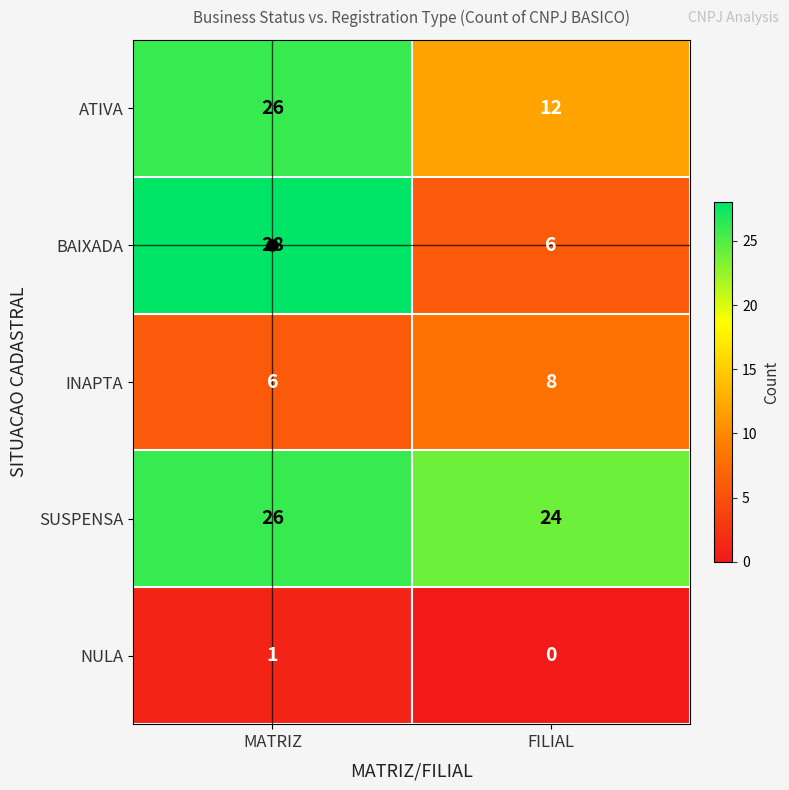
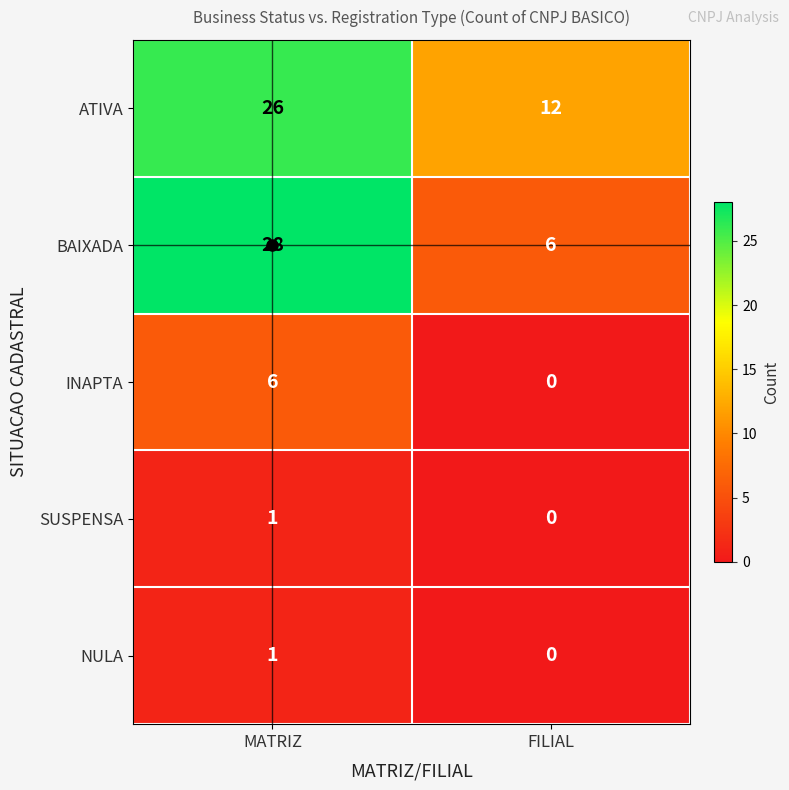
  {
    "ATIVA": {
      "MATRIZ": 26,
      "FILIAL": 12
    },
    "BAIXADA": {
      "FILIAL": 6
    },
    "INAPTA": {
      "MATRIZ": 6,
-     "FILIAL": 8
+     "FILIAL": 0
    },
    "SUSPENSA": {
-     "MATRIZ": 26,
-     "FILIAL": 24
+     "MATRIZ": 1,
+     "FILIAL": 0
    },
    "NULA": {
      "MATRIZ": 1,
      "FILIAL": 0
    }
  }
